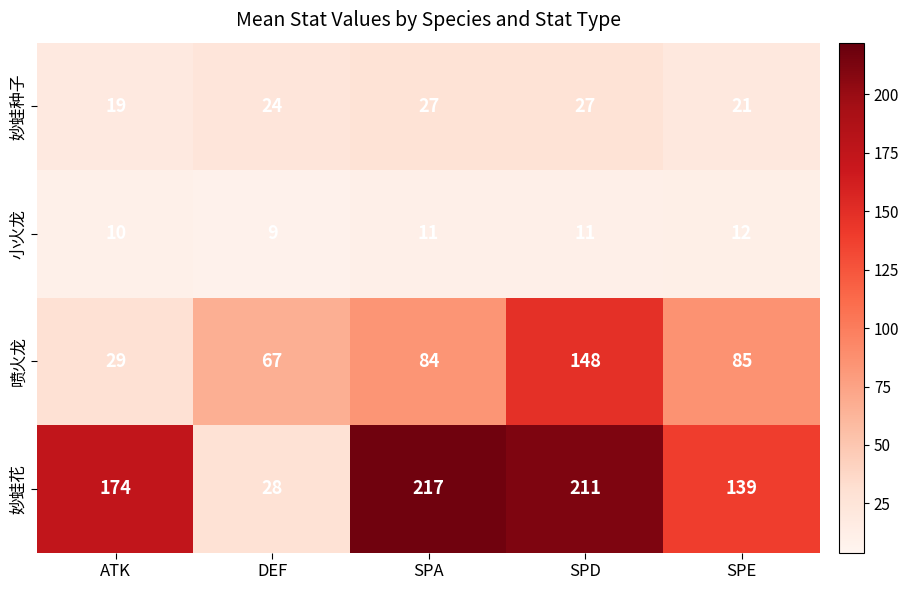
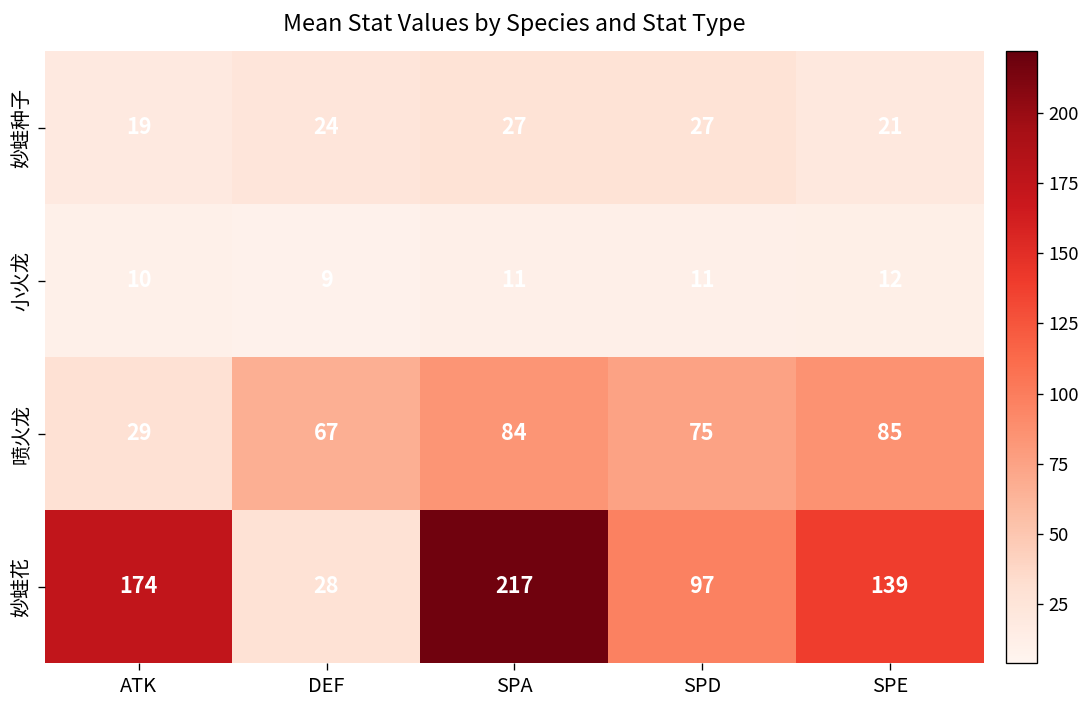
  {
    "喷火龙": {
      "DEF": 67,
      "SPA": 84,
-     "SPD": 148,
+     "SPD": 75,
      "SPE": 85
    },
    "妙蛙花": {
      "ATK": 174,
      "SPA": 217,
-     "SPD": 211,
+     "SPD": 97,
      "SPE": 139
    }
  }
